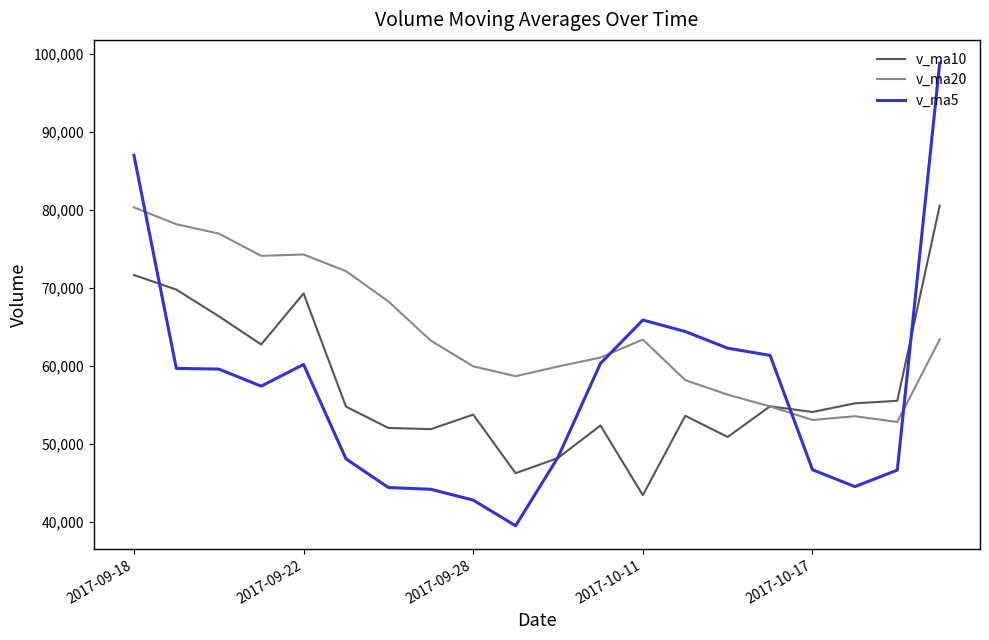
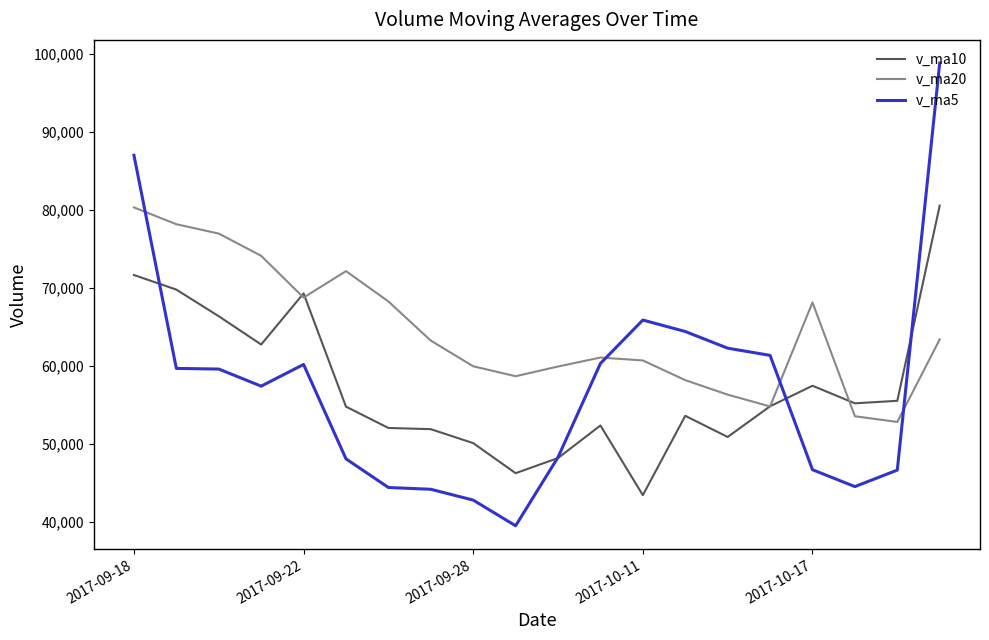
  {
    "v_ma10": {
      "2017-09-18": "72,000",
      "2017-09-22": "69,000",
-     "2017-09-28": "54,000",
+     "2017-09-28": "50,000",
      "2017-10-11": "43,000",
-     "2017-10-17": "54,000"
+     "2017-10-17": "57,000"
    },
    "v_ma20": {
      "2017-09-18": "80,000",
-     "2017-09-22": "74,000",
+     "2017-09-22": "69,000",
      "2017-09-28": "60,000",
-     "2017-10-11": "63,000",
-     "2017-10-17": "53,000"
+     "2017-10-11": "61,000",
+     "2017-10-17": "68,000"
    },
    "v_ma5": {
      "2017-09-18": "87,000",
      "2017-09-22": "60,000",
      "2017-09-28": "43,000",
      "2017-10-11": "66,000",
      "2017-10-17": "47,000"
    }
  }
